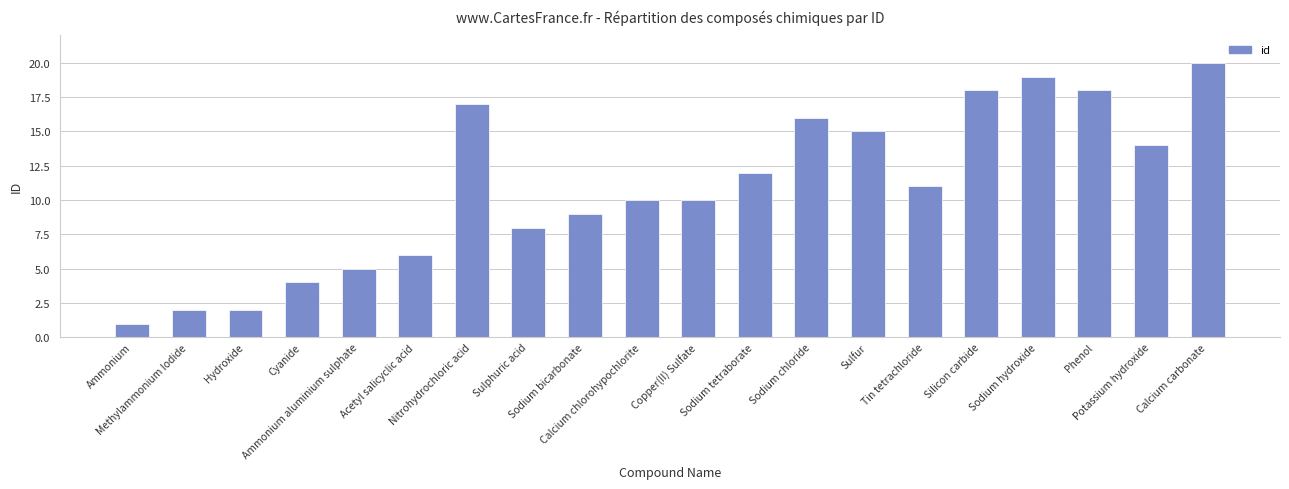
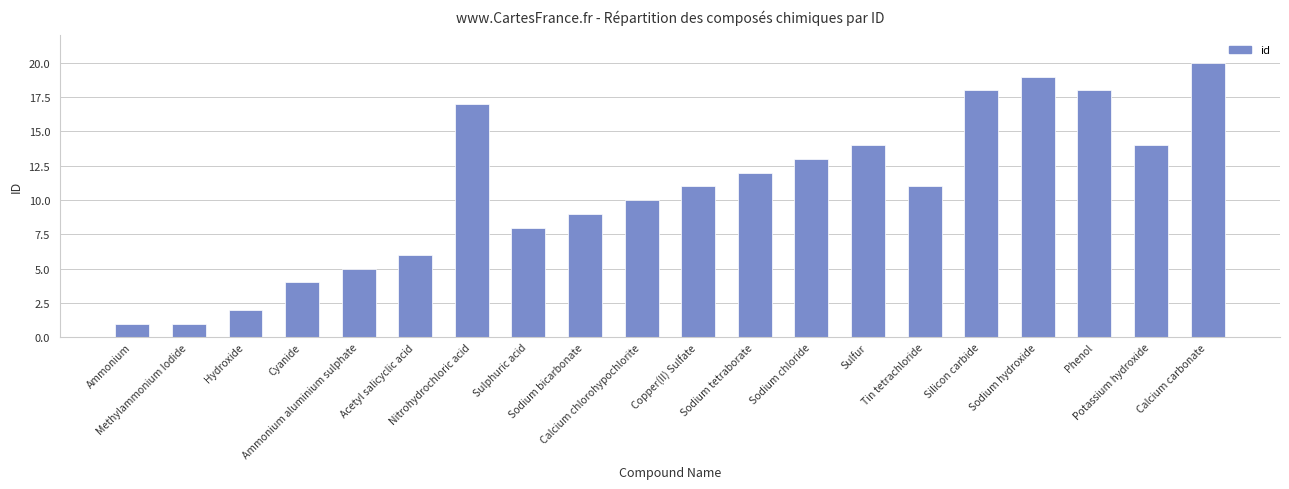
  {
    "Ammonium": 1,
-   "Methylammonium Iodide": 2,
+   "Methylammonium Iodide": 1,
    "Hydroxide": 2,
    "Cyanide": 4,
    "Ammonium aluminium sulphate": 5,
    "Acetyl salicyclic acid": 6,
    "Nitrohydrochloric acid": 17,
    "Sulphuric acid": 8,
    "Sodium bicarbonate": 9,
    "Calcium chlorohypochlorite": 10,
-   "Copper(II) Sulfate": 10,
+   "Copper(II) Sulfate": 11,
    "Sodium tetraborate": 12,
-   "Sodium chloride": 16,
-   "Sulfur": 15,
+   "Sodium chloride": 13,
+   "Sulfur": 14,
    "Tin tetrachloride": 11,
    "Silicon carbide": 18,
    "Sodium hydroxide": 19,
    "Phenol": 18,
    "Potassium hydroxide": 14,
    "Calcium carbonate": 20
  }
